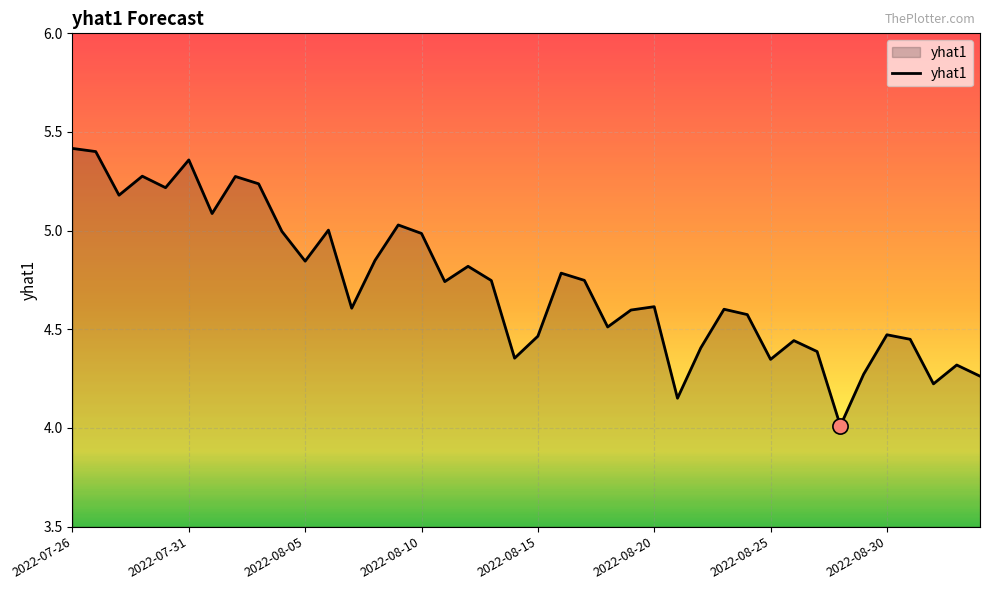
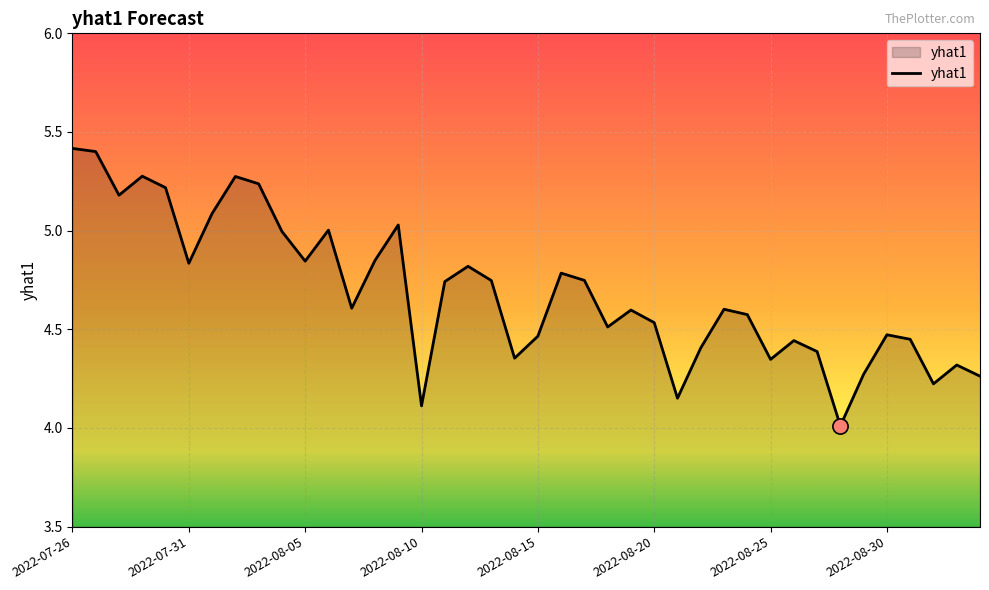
  {
    "yhat1": {
      "2022-07-26": 5.42,
-     "2022-07-31": 5.36,
+     "2022-07-31": 4.83,
      "2022-08-05": 4.85,
-     "2022-08-10": 4.99,
+     "2022-08-10": 4.11,
      "2022-08-15": 4.47,
-     "2022-08-20": 4.61,
+     "2022-08-20": 4.53,
      "2022-08-25": 4.35,
      "2022-08-30": 4.47
    }
  }
